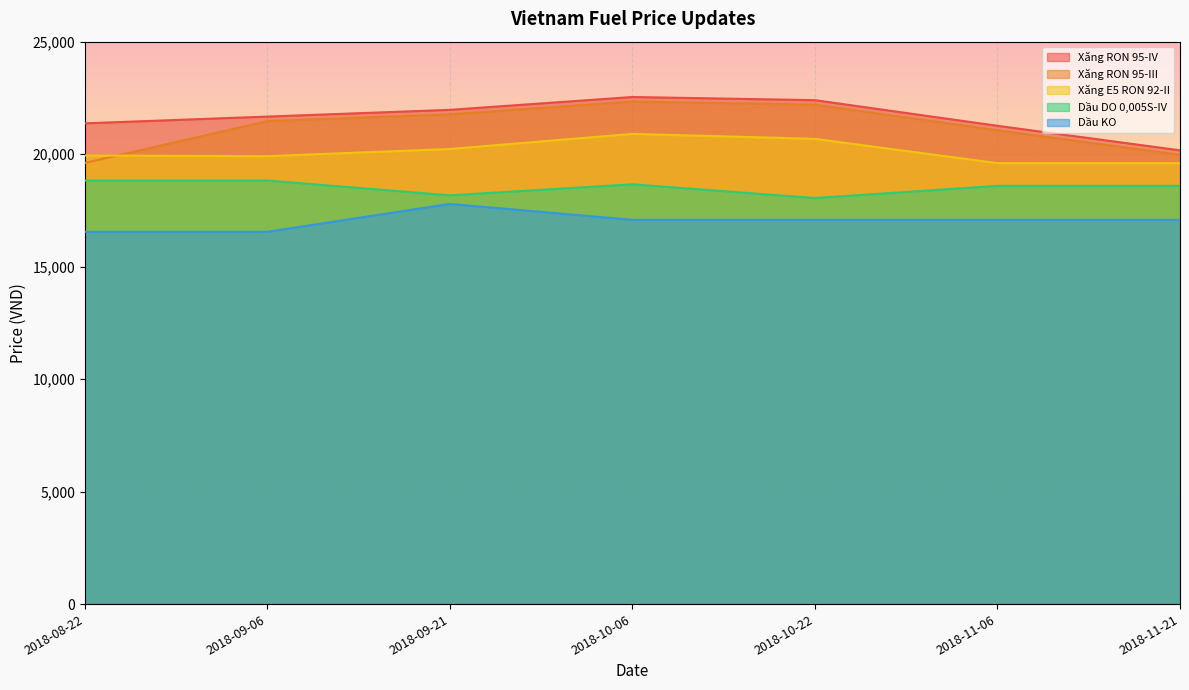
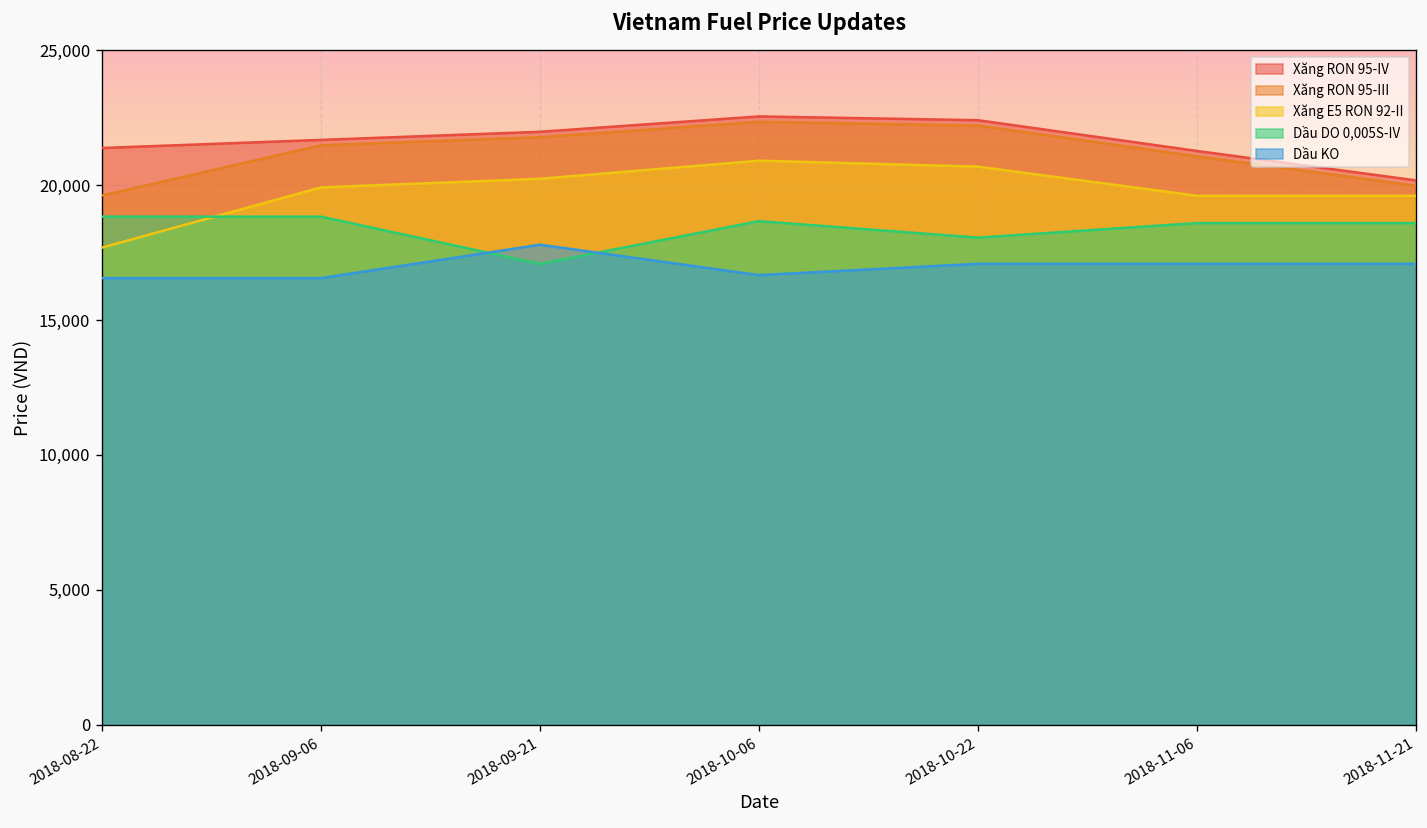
  {
    "Xăng E5 RON 92-II": {
-     "2018-08-22": "19,900",
+     "2018-08-22": "17,700",
      "2018-09-06": "19,900",
      "2018-09-21": "20,200",
      "2018-10-06": "20,900",
      "2018-10-22": "20,700",
      "2018-11-06": "19,600",
      "2018-11-21": "19,600"
    },
    "Dầu DO 0,005S-IV": {
      "2018-08-22": "18,800",
      "2018-09-06": "18,800",
-     "2018-09-21": "18,200",
+     "2018-09-21": "17,100",
      "2018-10-06": "18,700",
      "2018-10-22": "18,100",
      "2018-11-06": "18,600",
      "2018-11-21": "18,600"
    },
    "Dầu KO": {
      "2018-08-22": "16,600",
      "2018-09-06": "16,600",
      "2018-09-21": "17,800",
-     "2018-10-06": "17,100",
+     "2018-10-06": "16,700",
      "2018-10-22": "17,100",
      "2018-11-06": "17,100",
      "2018-11-21": "17,100"
    }
  }
